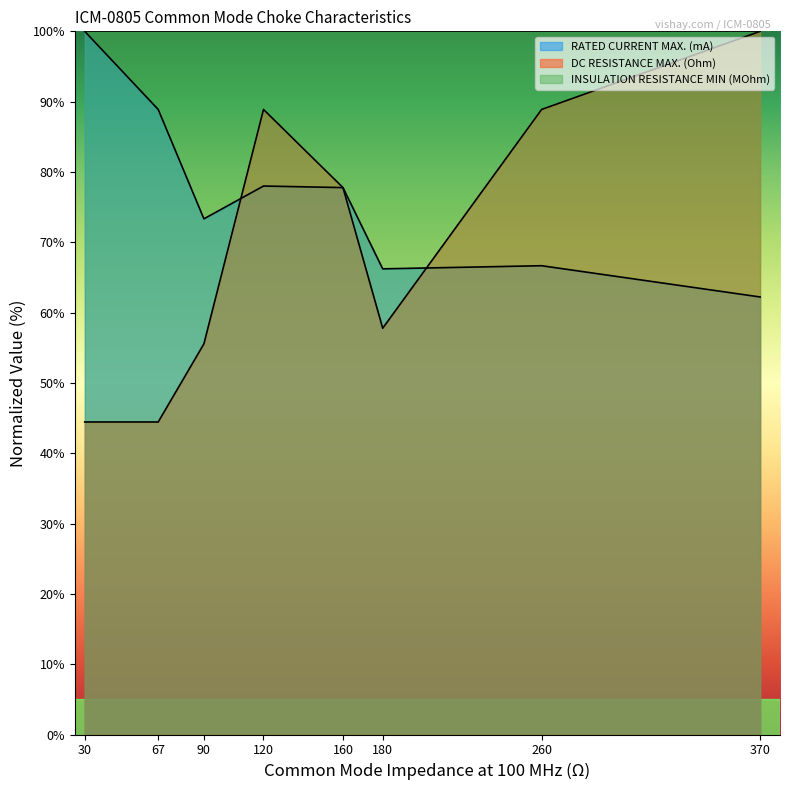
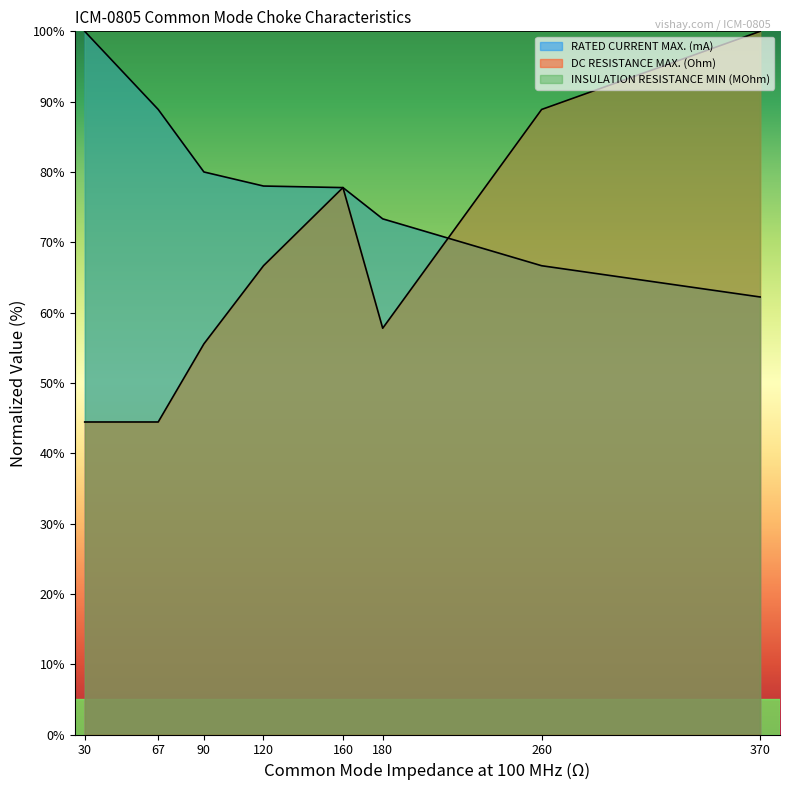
  {
    "RATED CURRENT MAX. (mA)": {
      "67": "89%",
-     "90": "73%",
+     "90": "80%",
      "120": "78%",
-     "180": "66%",
+     "180": "73%",
      "260": "67%",
      "370": "62%"
    },
    "DC RESISTANCE MAX. (Ohm)": {
      "30": "44%",
      "67": "44%",
      "90": "56%",
-     "120": "89%",
+     "120": "67%",
      "180": "58%",
      "260": "89%"
    },
    "INSULATION RESISTANCE MIN (MOhm)": {
      "67": "100%",
      "90": "100%",
      "120": "100%",
      "160": "100%",
      "180": "100%",
      "260": "100%"
    }
  }
